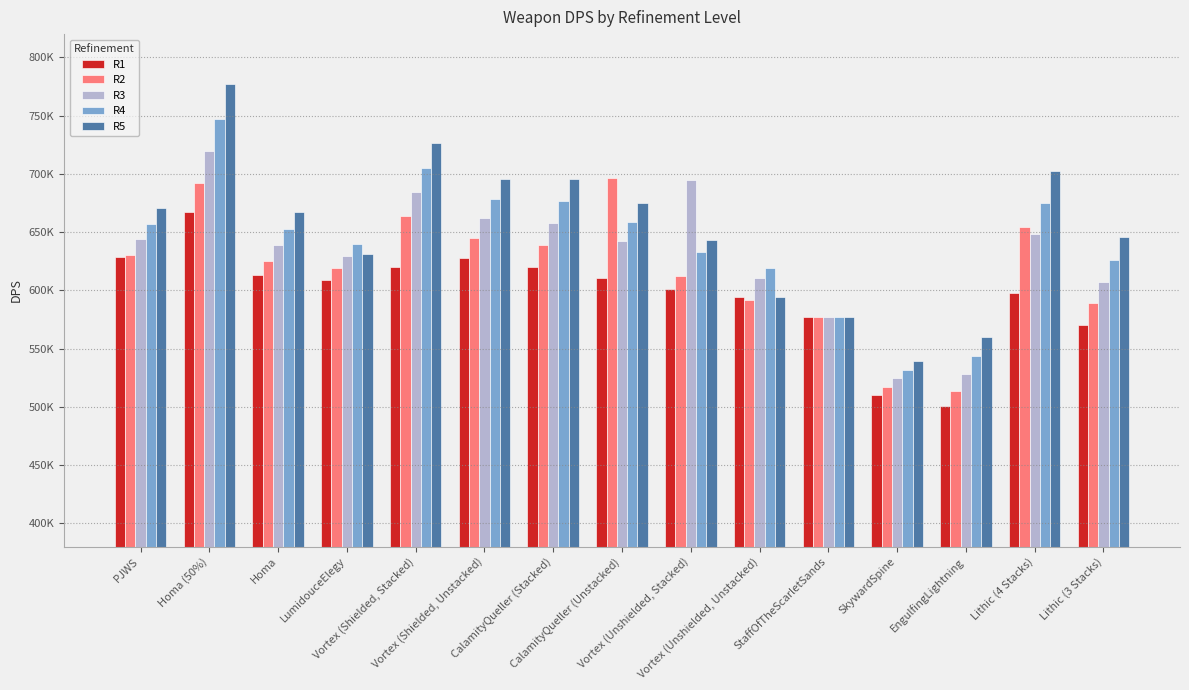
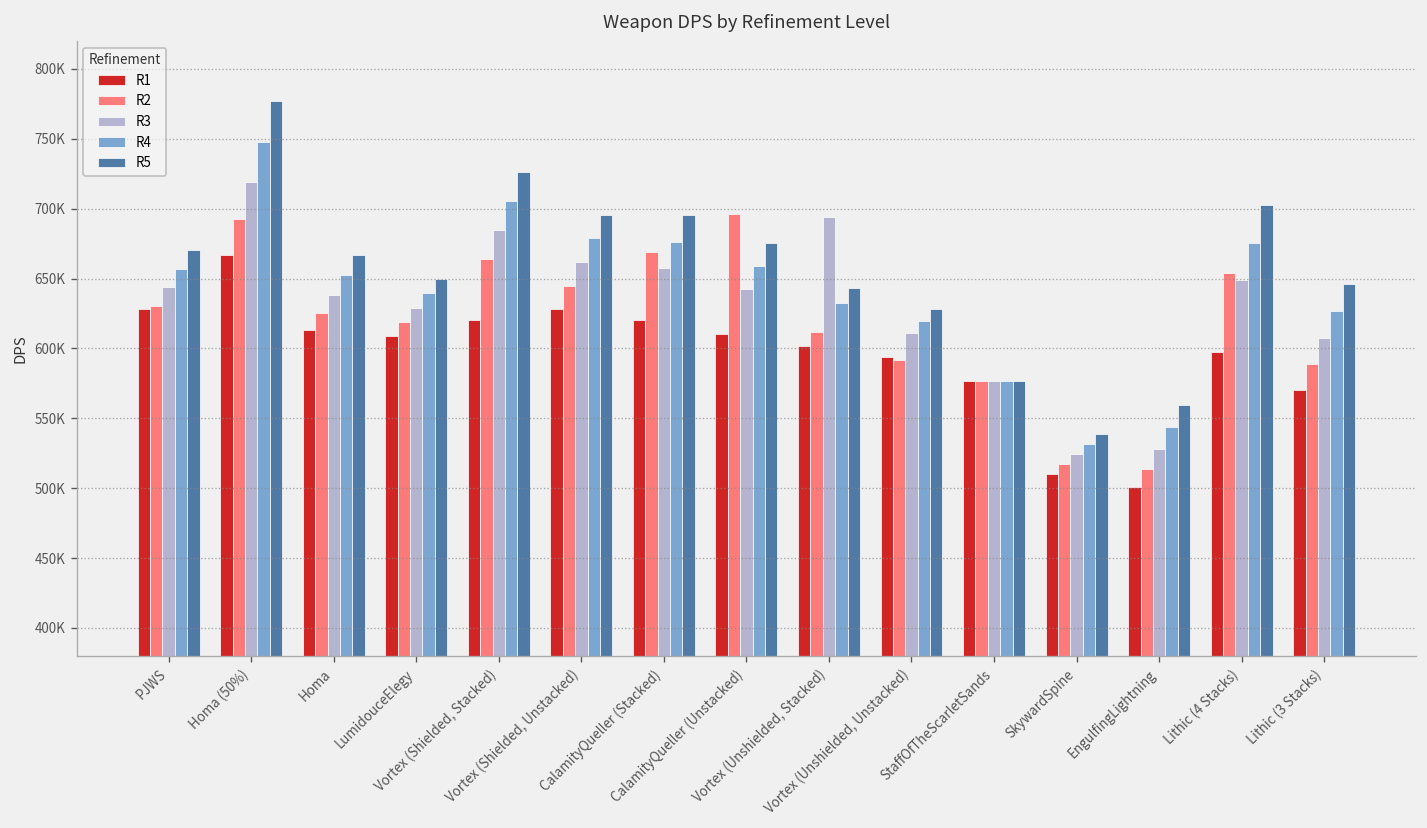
  {
    "R1": {
      "PJWS": 628000,
      "Homa (50%)": 667000,
      "Homa": 613000,
      "LumidouceElegy": 609000,
      "Vortex (Shielded, Stacked)": 620000,
      "Vortex (Shielded, Unstacked)": 628000,
      "CalamityQueller (Stacked)": 620000,
      "CalamityQueller (Unstacked)": 610000,
      "Vortex (Unshielded, Stacked)": 602000,
      "Vortex (Unshielded, Unstacked)": 594000,
      "StaffOfTheScarletSands": 577000,
      "SkywardSpine": 510000,
      "EngulfingLightning": 501000,
      "Lithic (4 Stacks)": 597000,
      "Lithic (3 Stacks)": 570000
    },
    "R2": {
      "PJWS": 631000,
      "Homa (50%)": 692000,
      "Homa": 625000,
      "LumidouceElegy": 619000,
      "Vortex (Shielded, Stacked)": 664000,
      "Vortex (Shielded, Unstacked)": 645000,
-     "CalamityQueller (Stacked)": 639000,
+     "CalamityQueller (Stacked)": 669000,
      "CalamityQueller (Unstacked)": 696000,
      "Vortex (Unshielded, Stacked)": 612000,
      "Vortex (Unshielded, Unstacked)": 592000,
      "StaffOfTheScarletSands": 577000,
      "SkywardSpine": 517000,
      "EngulfingLightning": 514000,
      "Lithic (4 Stacks)": 654000,
      "Lithic (3 Stacks)": 589000
    },
    "R3": {
      "PJWS": 644000,
      "Homa (50%)": 719000,
      "Homa": 639000,
      "LumidouceElegy": 629000,
      "Vortex (Shielded, Stacked)": 685000,
      "Vortex (Shielded, Unstacked)": 662000,
      "CalamityQueller (Stacked)": 657000,
      "CalamityQueller (Unstacked)": 642000,
      "Vortex (Unshielded, Stacked)": 694000,
      "Vortex (Unshielded, Unstacked)": 611000,
      "StaffOfTheScarletSands": 577000,
      "SkywardSpine": 525000,
      "EngulfingLightning": 528000,
      "Lithic (4 Stacks)": 649000,
      "Lithic (3 Stacks)": 607000
    },
    "R4": {
      "PJWS": 657000,
      "Homa (50%)": 747000,
      "Homa": 652000,
      "LumidouceElegy": 640000,
      "Vortex (Shielded, Stacked)": 705000,
      "Vortex (Shielded, Unstacked)": 679000,
      "CalamityQueller (Stacked)": 676000,
      "CalamityQueller (Unstacked)": 659000,
      "Vortex (Unshielded, Stacked)": 633000,
      "Vortex (Unshielded, Unstacked)": 619000,
      "StaffOfTheScarletSands": 577000,
      "SkywardSpine": 532000,
      "EngulfingLightning": 543000,
      "Lithic (4 Stacks)": 675000,
      "Lithic (3 Stacks)": 626000
    },
    "R5": {
      "PJWS": 671000,
      "Homa (50%)": 777000,
      "Homa": 667000,
-     "LumidouceElegy": 632000,
+     "LumidouceElegy": 650000,
      "Vortex (Shielded, Stacked)": 726000,
      "Vortex (Shielded, Unstacked)": 696000,
      "CalamityQueller (Stacked)": 696000,
      "CalamityQueller (Unstacked)": 675000,
      "Vortex (Unshielded, Stacked)": 643000,
-     "Vortex (Unshielded, Unstacked)": 595000,
+     "Vortex (Unshielded, Unstacked)": 628000,
      "StaffOfTheScarletSands": 577000,
      "SkywardSpine": 539000,
      "EngulfingLightning": 560000,
      "Lithic (4 Stacks)": 703000,
      "Lithic (3 Stacks)": 646000
    }
  }
